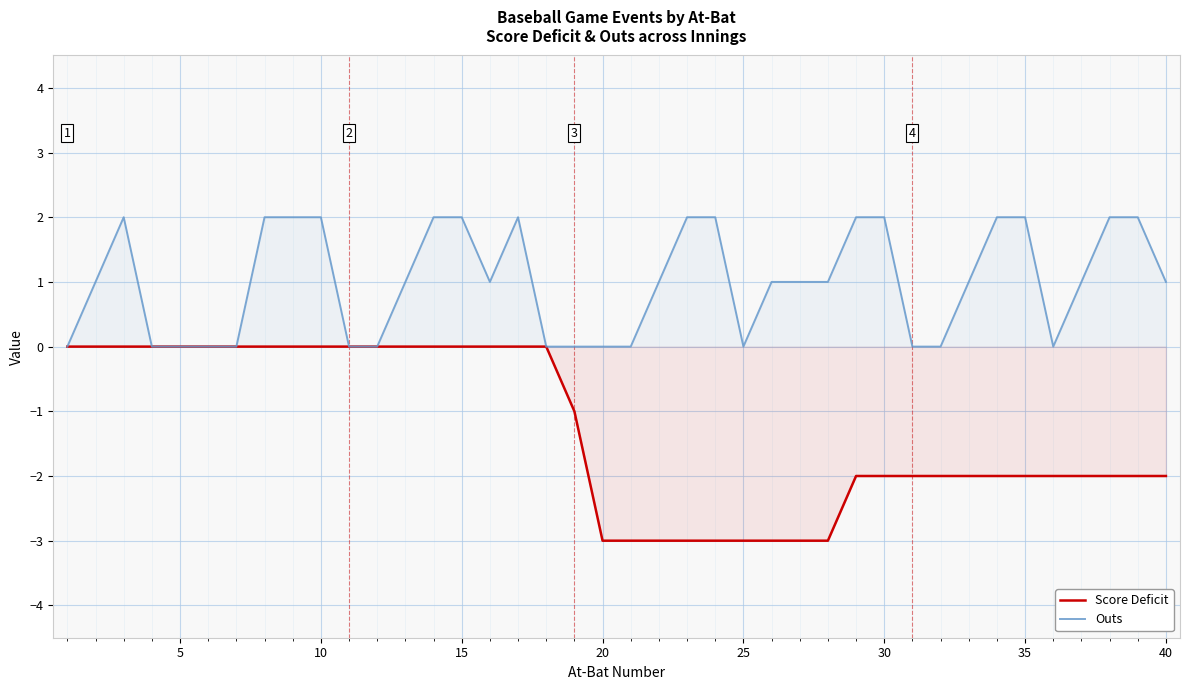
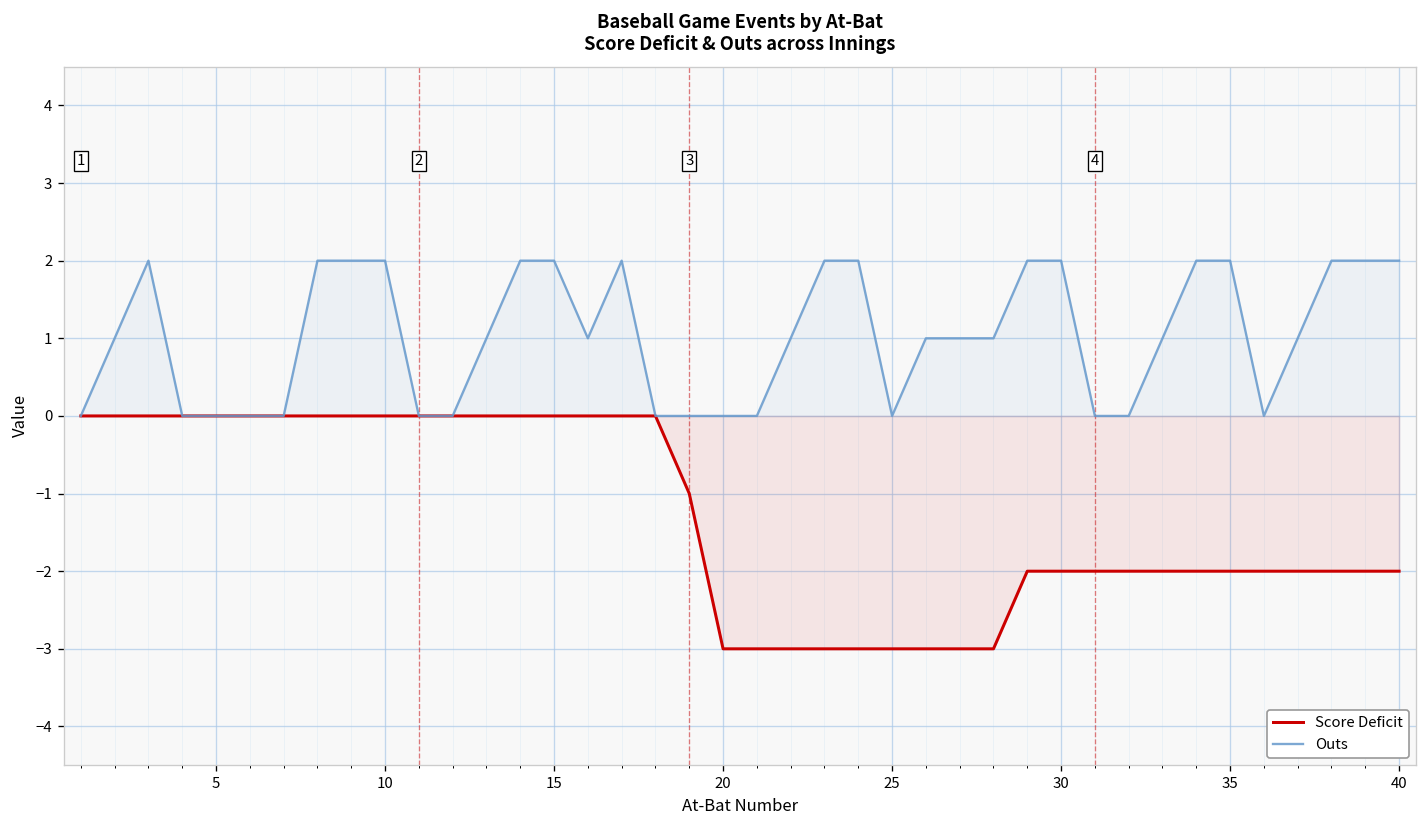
  {
    "Outs": {
      "10": 2,
      "15": 2,
      "30": 2,
      "35": 2,
-     "40": 1
+     "40": 2
    }
  }
